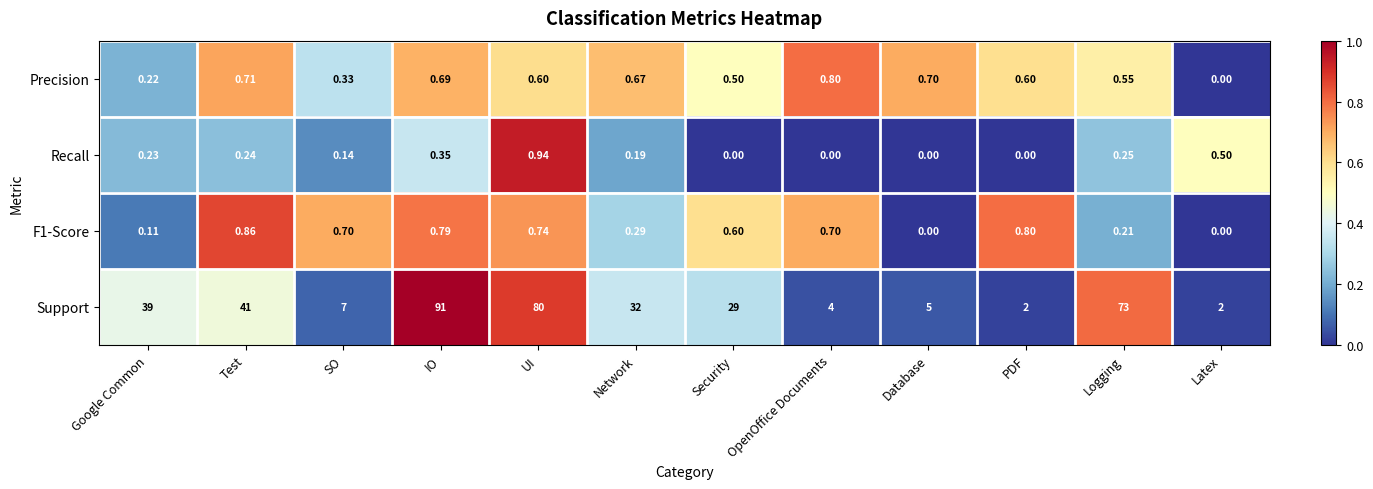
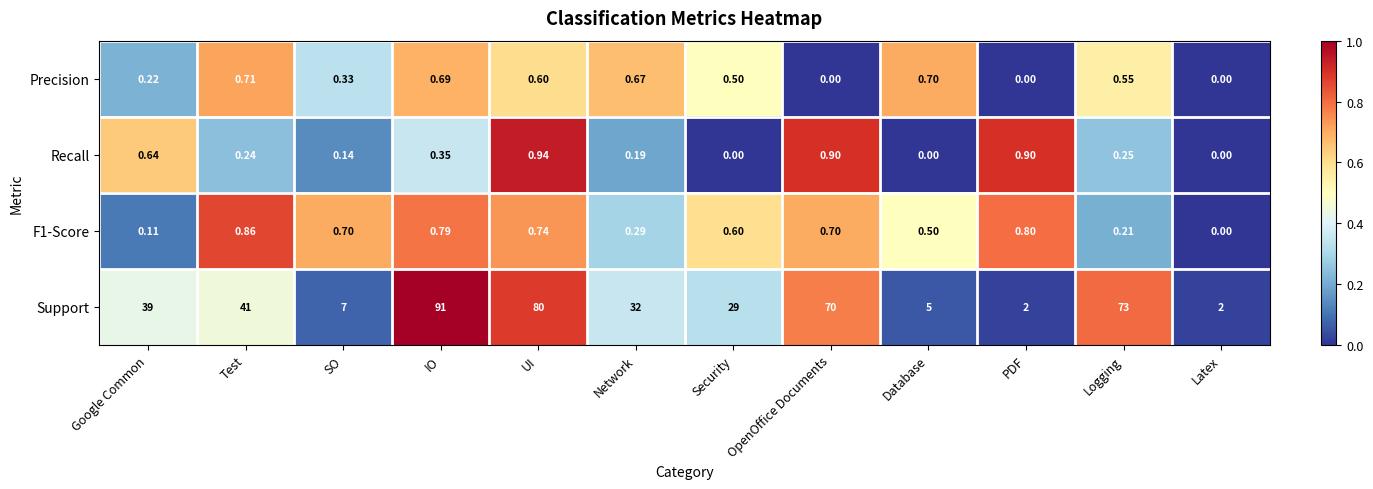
  {
    "Precision": {
      "Google Common": 0.22,
      "Test": 0.71,
      "SO": 0.33,
      "IO": 0.69,
      "UI": 0.60,
      "Network": 0.67,
      "Security": 0.50,
-     "OpenOffice Documents": 0.80,
+     "OpenOffice Documents": 0.00,
      "Database": 0.70,
-     "PDF": 0.60,
+     "PDF": 0.00,
      "Logging": 0.55,
      "Latex": 0.00
    },
    "Recall": {
-     "Google Common": 0.23,
+     "Google Common": 0.64,
      "Test": 0.24,
      "SO": 0.14,
      "IO": 0.35,
      "UI": 0.94,
      "Network": 0.19,
      "Security": 0.00,
-     "OpenOffice Documents": 0.00,
+     "OpenOffice Documents": 0.90,
      "Database": 0.00,
-     "PDF": 0.00,
+     "PDF": 0.90,
      "Logging": 0.25,
-     "Latex": 0.50
+     "Latex": 0.00
    },
    "F1-Score": {
      "Google Common": 0.11,
      "Test": 0.86,
      "SO": 0.70,
      "IO": 0.79,
      "UI": 0.74,
      "Network": 0.29,
      "Security": 0.60,
      "OpenOffice Documents": 0.70,
-     "Database": 0.00,
+     "Database": 0.50,
      "PDF": 0.80,
      "Logging": 0.21,
      "Latex": 0.00
    },
    "Support": {
      "Google Common": 39,
      "Test": 41,
      "SO": 7,
      "IO": 91,
      "UI": 80,
      "Network": 32,
      "Security": 29,
-     "OpenOffice Documents": 4,
+     "OpenOffice Documents": 70,
      "Database": 5,
      "PDF": 2,
      "Logging": 73,
      "Latex": 2
    }
  }
